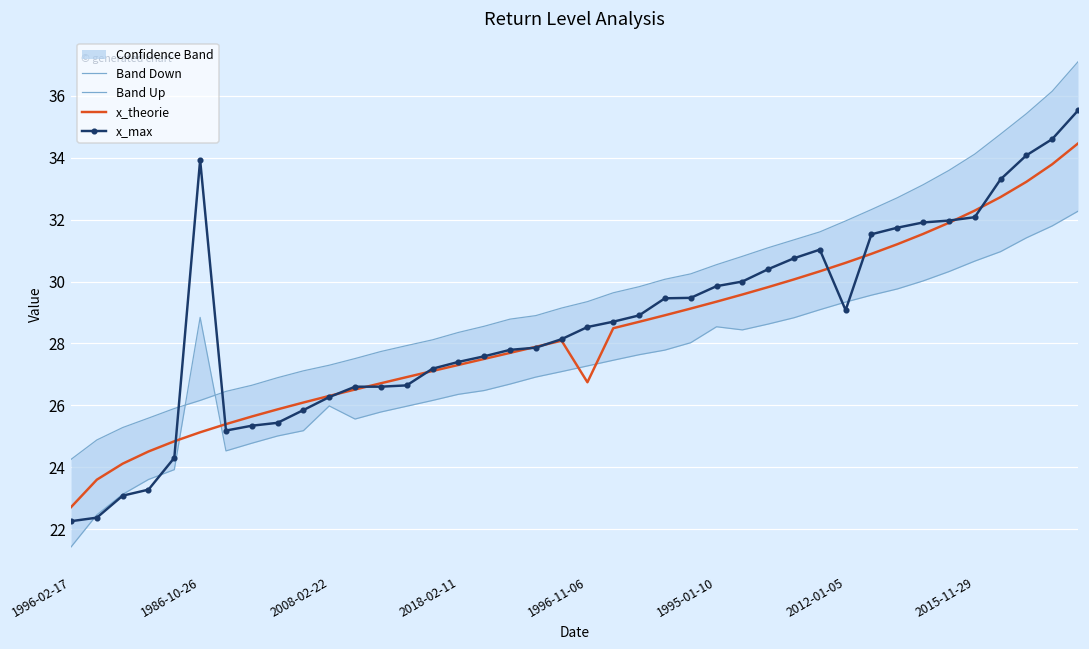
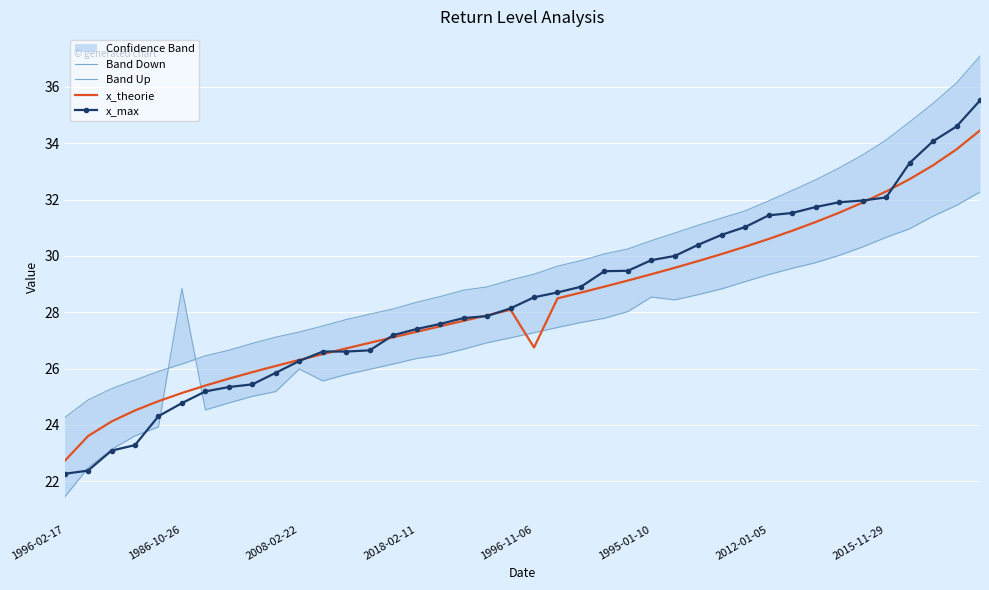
  {
    "x_theorie": {
      "1996-02-17": 22.7,
      "1986-10-26": 25.1,
      "2018-02-11": 27.3,
      "1996-11-06": 26.7,
      "1995-01-10": 29.4,
      "2012-01-05": 30.6,
      "2015-11-29": 32.3
    },
    "x_max": {
      "1996-02-17": 22.3,
-     "1986-10-26": 33.9,
+     "1986-10-26": 24.8,
      "2018-02-11": 27.4,
      "1996-11-06": 28.5,
      "1995-01-10": 29.9,
-     "2012-01-05": 29.1,
+     "2012-01-05": 31.4,
      "2015-11-29": 32.1
    }
  }
